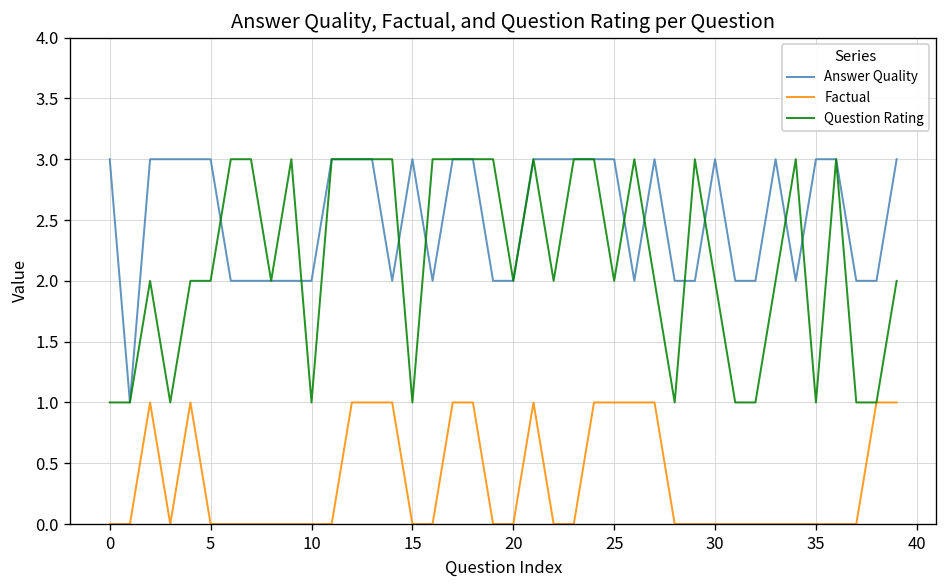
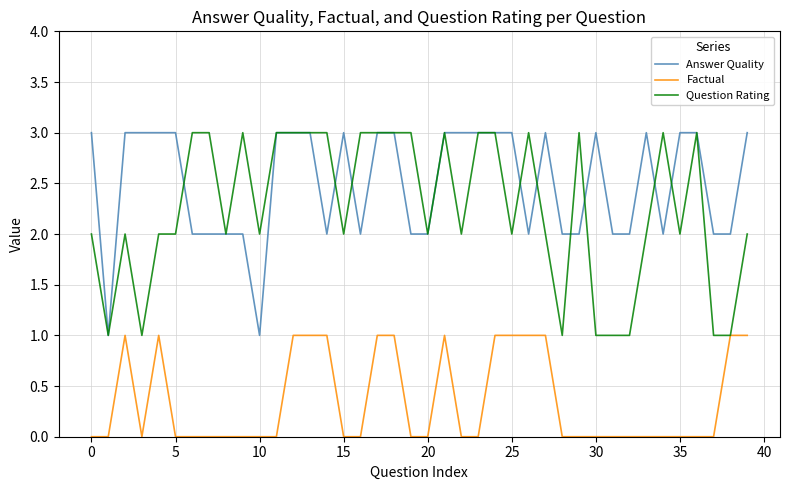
  {
    "Answer Quality": {
      "0": 3,
      "5": 3,
-     "10": 2,
+     "10": 1,
      "15": 3,
      "25": 3,
      "30": 3,
      "35": 3
    },
    "Factual": {
      "0": 0,
      "5": 0,
      "10": 0,
      "15": 0,
      "20": 0,
      "25": 1,
      "30": 0,
      "35": 0
    },
    "Question Rating": {
-     "0": 1,
+     "0": 2,
      "5": 2,
-     "10": 1,
-     "15": 1,
+     "10": 2,
+     "15": 2,
      "25": 2,
-     "30": 2,
-     "35": 1
+     "30": 1,
+     "35": 2
    }
  }
